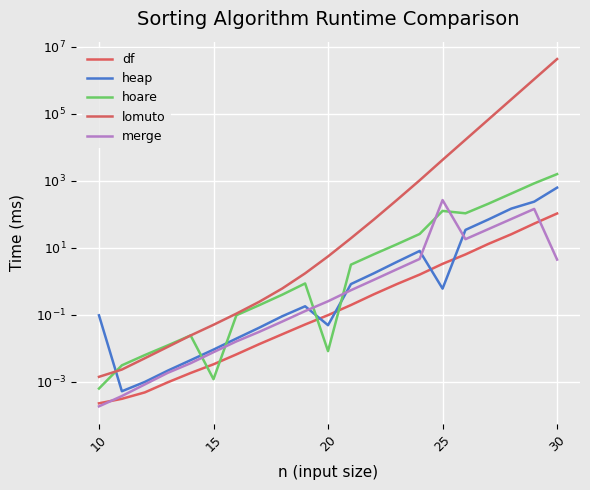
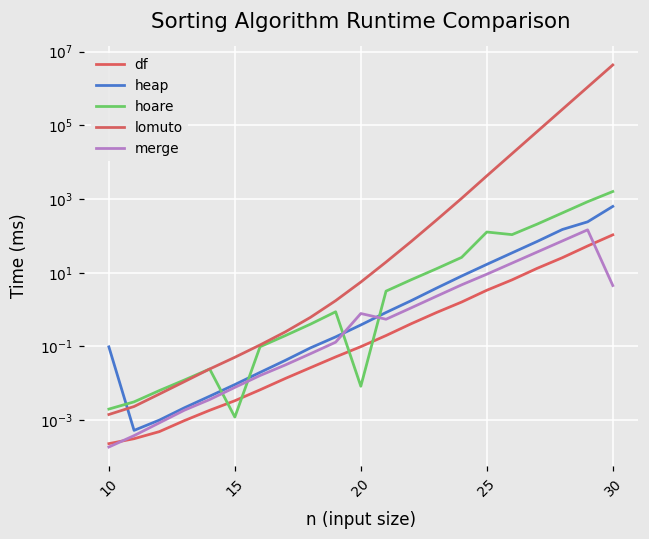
  {
    "heap": {
      "10": 0.10,
      "15": 0.01,
-     "20": 0.05,
-     "25": 0.6,
+     "20": 0.4,
+     "25": 20,
      "30": 600
    },
    "hoare": {
-     "10": 0.0006,
+     "10": 0.002,
      "15": 0.0012,
      "20": 0.008,
      "25": 130,
      "30": 2000
    },
    "merge": {
      "10": 0.0002,
      "15": 0.008,
-     "20": 0.3,
-     "25": 300,
+     "20": 0.8,
+     "25": 9,
      "30": 4
    }
  }
